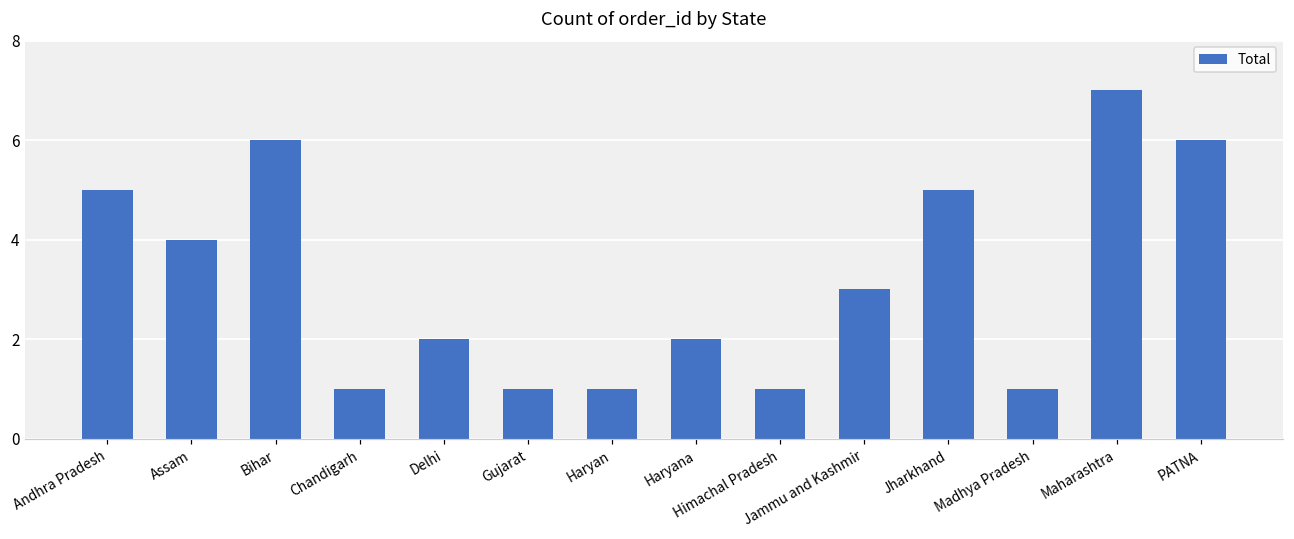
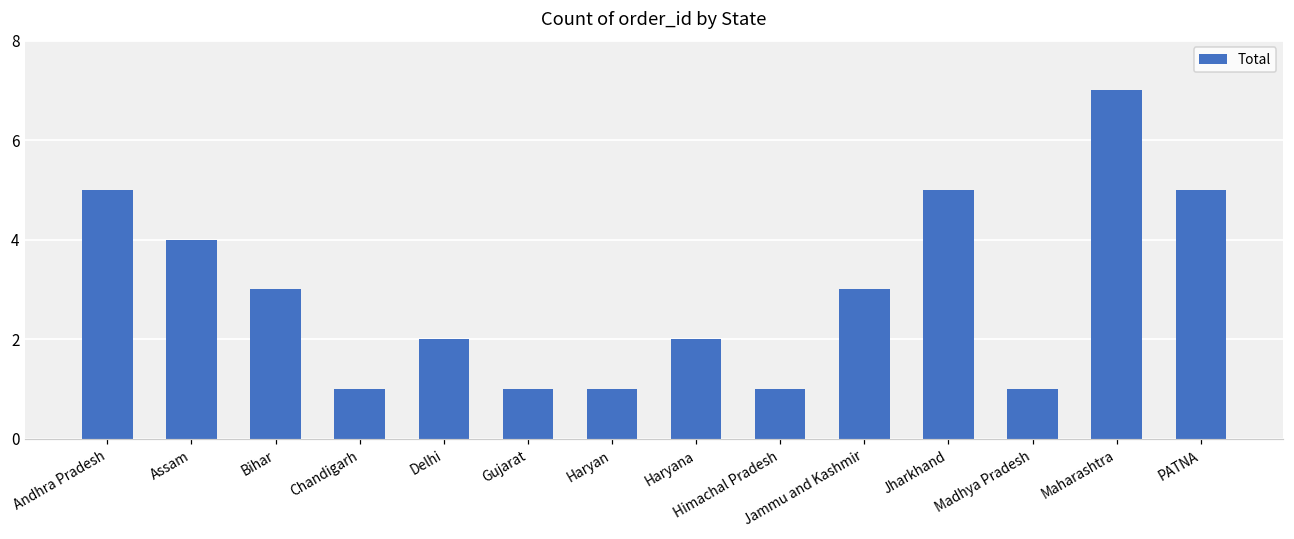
  {
    "Andhra Pradesh": 5,
    "Assam": 4,
-   "Bihar": 6,
+   "Bihar": 3,
    "Chandigarh": 1,
    "Delhi": 2,
    "Gujarat": 1,
    "Haryan": 1,
    "Haryana": 2,
    "Himachal Pradesh": 1,
    "Jammu and Kashmir": 3,
    "Jharkhand": 5,
    "Madhya Pradesh": 1,
    "Maharashtra": 7,
-   "PATNA": 6
+   "PATNA": 5
  }
